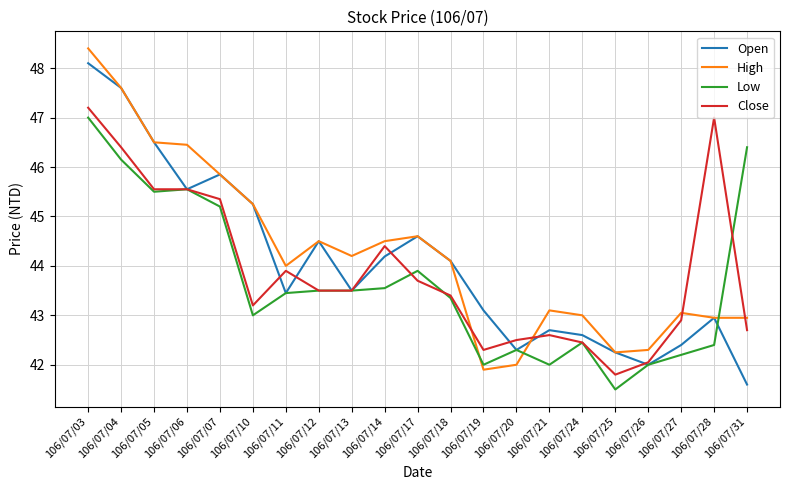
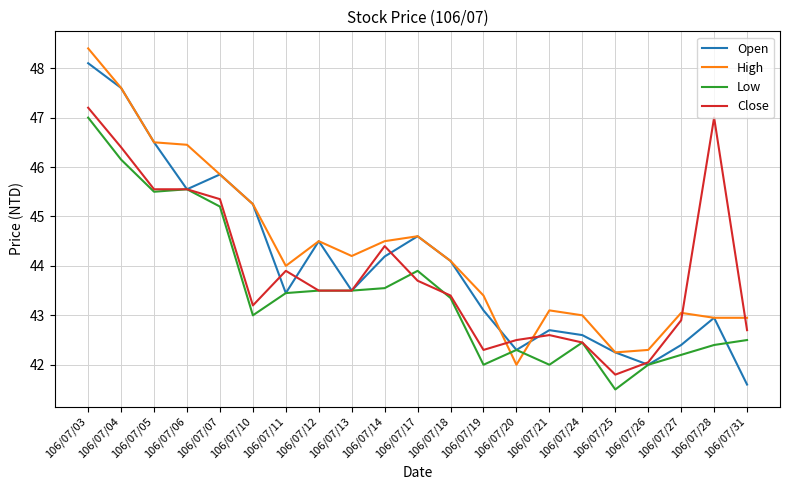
  {
    "Open": {
      "106/07/03": 48.1,
      "106/07/14": 44.2,
      "106/07/19": 43.1,
      "106/07/21": 42.7,
      "106/07/24": 42.6,
      "106/07/27": 42.4,
      "106/07/31": 41.6
    },
    "High": {
      "106/07/03": 48.4,
      "106/07/06": 46.5,
      "106/07/11": 44.0,
      "106/07/13": 44.2,
      "106/07/14": 44.5,
-     "106/07/19": 41.9,
+     "106/07/19": 43.4,
      "106/07/20": 42.0,
      "106/07/21": 43.1,
      "106/07/24": 43.0,
      "106/07/26": 42.3,
      "106/07/27": 43.1,
      "106/07/31": 43.0
    },
    "Low": {
      "106/07/03": 47.0,
      "106/07/04": 46.2,
      "106/07/07": 45.2,
      "106/07/10": 43.0,
      "106/07/14": 43.6,
      "106/07/17": 43.9,
      "106/07/19": 42.0,
      "106/07/21": 42.0,
      "106/07/25": 41.5,
      "106/07/27": 42.2,
      "106/07/28": 42.4,
-     "106/07/31": 46.4
+     "106/07/31": 42.5
    },
    "Close": {
      "106/07/03": 47.2,
      "106/07/04": 46.4,
      "106/07/07": 45.4,
      "106/07/10": 43.2,
      "106/07/11": 43.9,
      "106/07/14": 44.4,
      "106/07/17": 43.7,
      "106/07/19": 42.3,
      "106/07/20": 42.5,
      "106/07/21": 42.6,
      "106/07/25": 41.8,
      "106/07/27": 42.9,
      "106/07/31": 42.7
    }
  }
